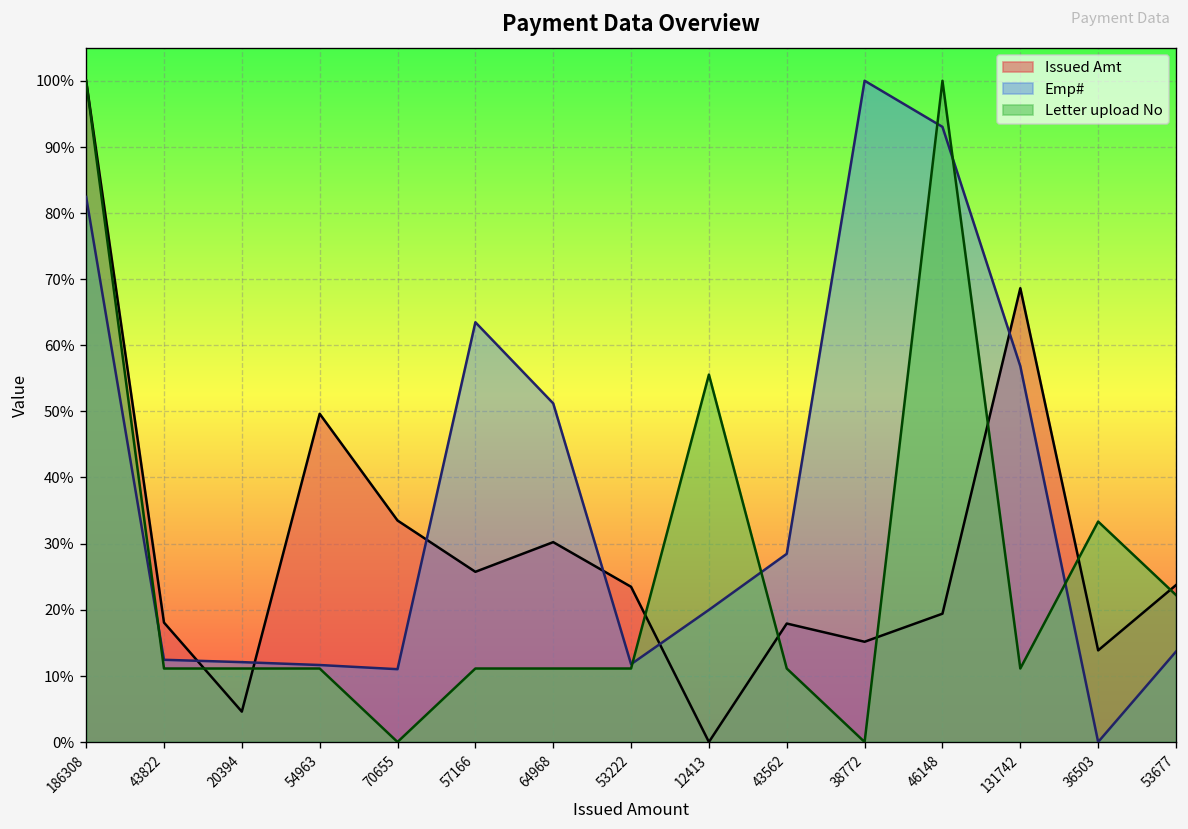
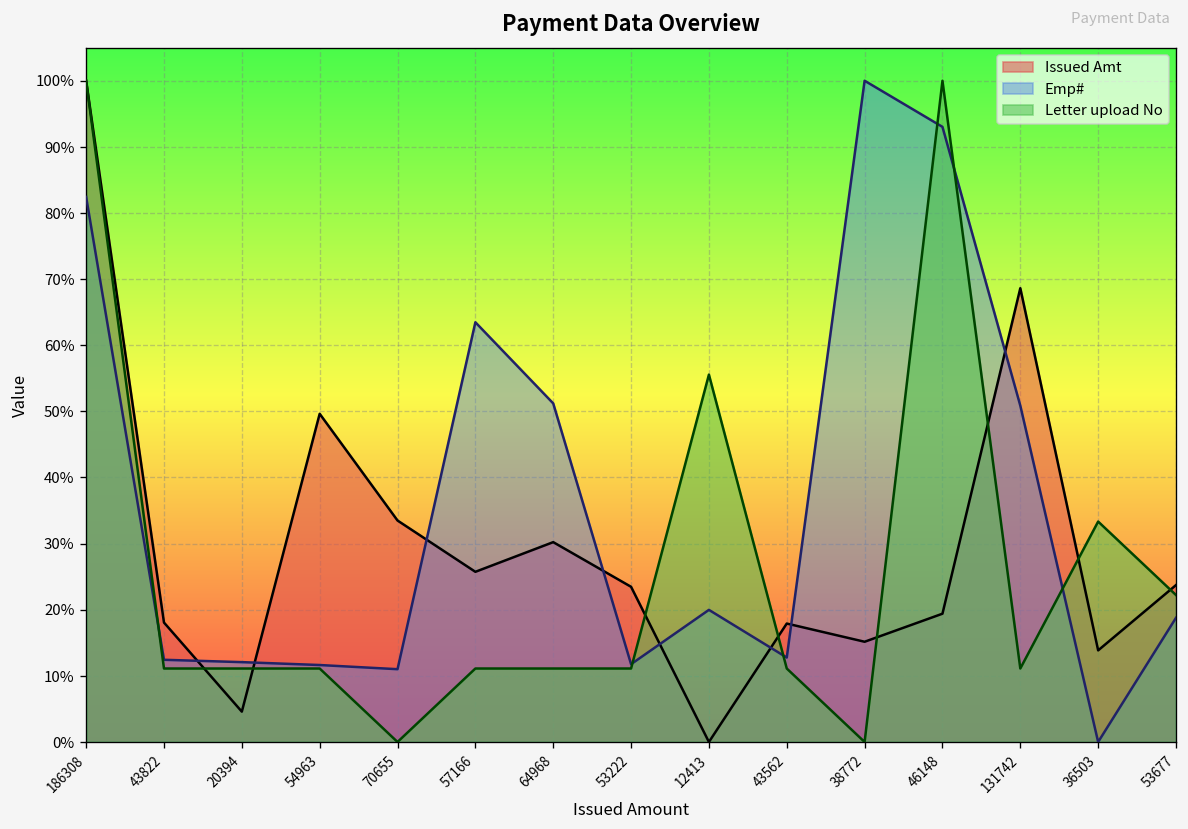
  {
    "Issued Amt": {
      "43822": "18%",
      "20394": "5%",
      "54963": "50%",
      "70655": "33%",
      "57166": "26%",
      "64968": "30%",
      "53222": "23%",
      "12413": "0%",
      "43562": "18%",
      "38772": "15%",
      "46148": "19%",
      "131742": "69%",
      "36503": "14%",
      "53677": "24%"
    },
    "Emp#": {
      "186308": "82%",
      "43822": "12%",
      "20394": "12%",
      "54963": "12%",
      "70655": "11%",
      "57166": "63%",
      "64968": "51%",
      "53222": "12%",
      "12413": "20%",
-     "43562": "28%",
+     "43562": "13%",
      "38772": "100%",
      "46148": "93%",
-     "131742": "57%",
+     "131742": "51%",
      "36503": "0%",
-     "53677": "14%"
+     "53677": "19%"
    },
    "Letter upload No": {
      "43822": "11%",
      "20394": "11%",
      "54963": "11%",
      "70655": "0%",
      "57166": "11%",
      "64968": "11%",
      "53222": "11%",
      "12413": "56%",
      "43562": "11%",
      "38772": "0%",
      "46148": "100%",
      "131742": "11%",
      "36503": "33%",
      "53677": "22%"
    }
  }
